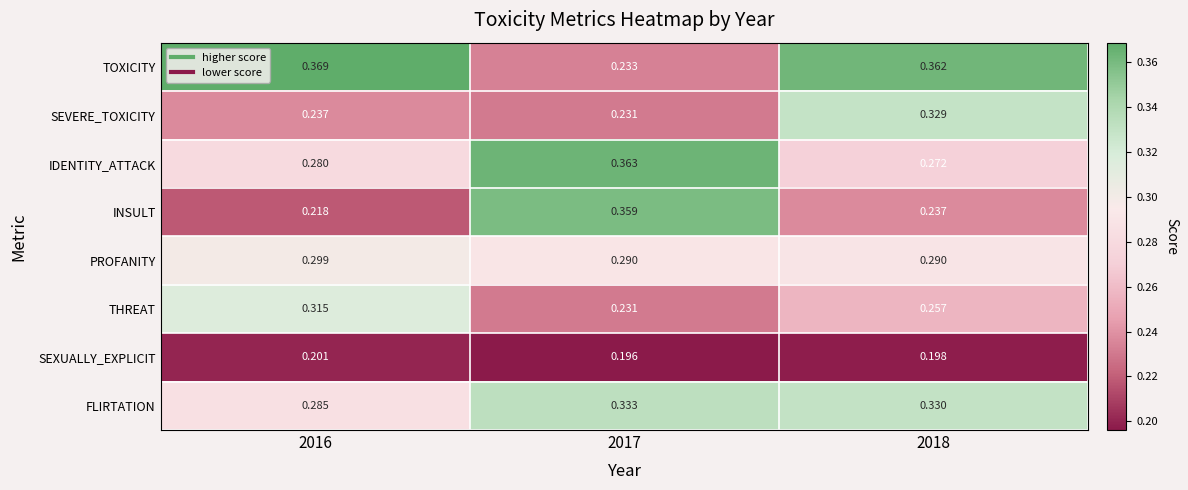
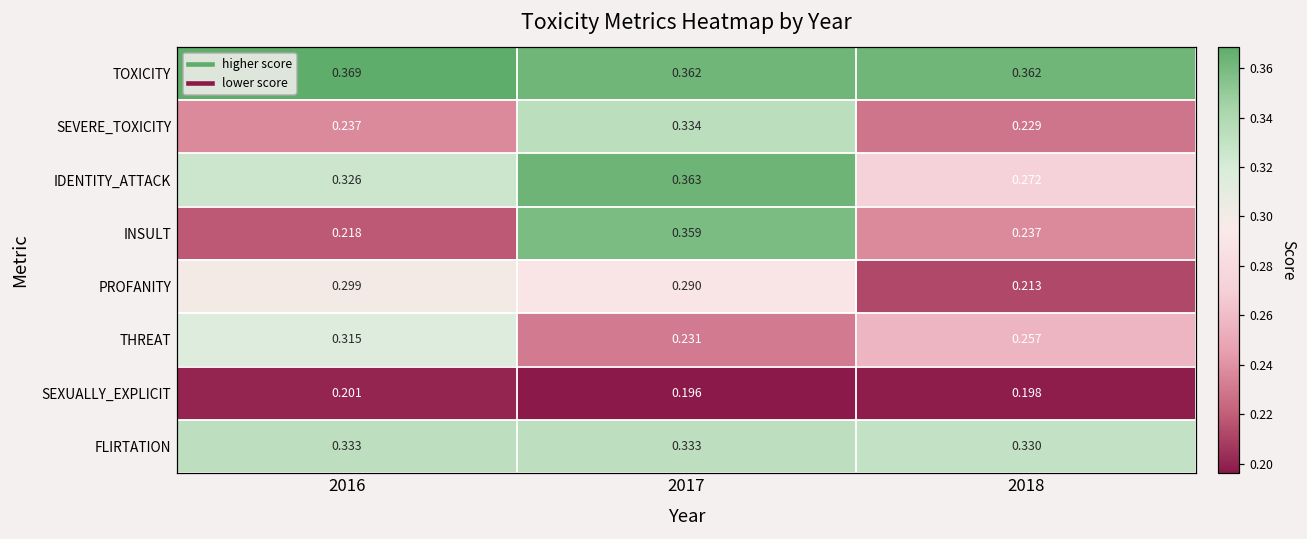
  {
    "TOXICITY": {
      "2016": 0.369,
-     "2017": 0.233,
+     "2017": 0.362,
      "2018": 0.362
    },
    "SEVERE_TOXICITY": {
      "2016": 0.237,
-     "2017": 0.231,
-     "2018": 0.329
+     "2017": 0.334,
+     "2018": 0.229
    },
    "IDENTITY_ATTACK": {
-     "2016": 0.280,
+     "2016": 0.326,
      "2017": 0.363
    },
    "INSULT": {
      "2016": 0.218,
      "2017": 0.359,
      "2018": 0.237
    },
    "PROFANITY": {
      "2016": 0.299,
      "2017": 0.290,
-     "2018": 0.290
+     "2018": 0.213
    },
    "THREAT": {
      "2016": 0.315,
      "2017": 0.231,
      "2018": 0.257
    },
    "SEXUALLY_EXPLICIT": {
      "2016": 0.201,
      "2017": 0.196,
      "2018": 0.198
    },
    "FLIRTATION": {
-     "2016": 0.285,
+     "2016": 0.333,
      "2017": 0.333,
      "2018": 0.330
    }
  }
